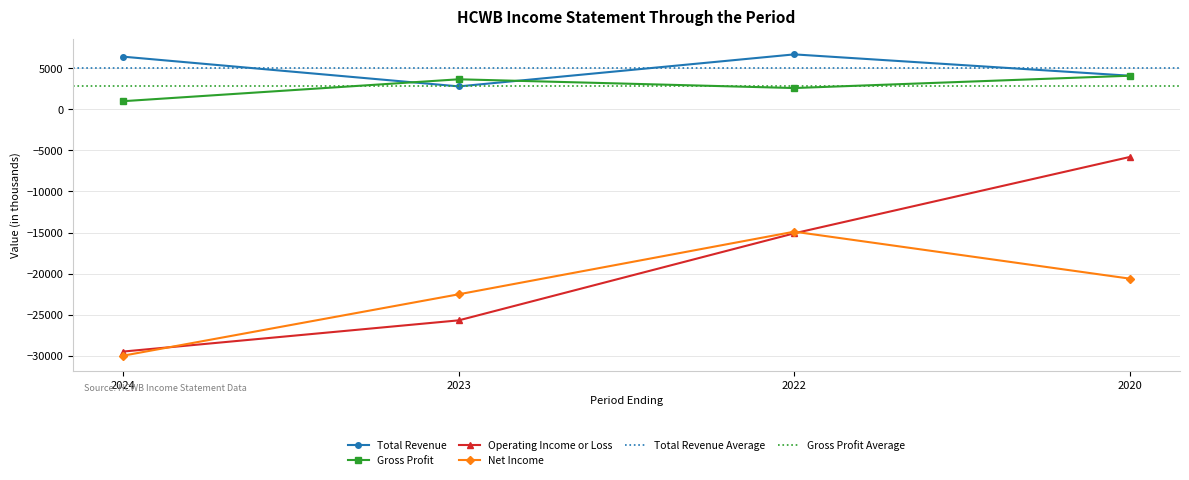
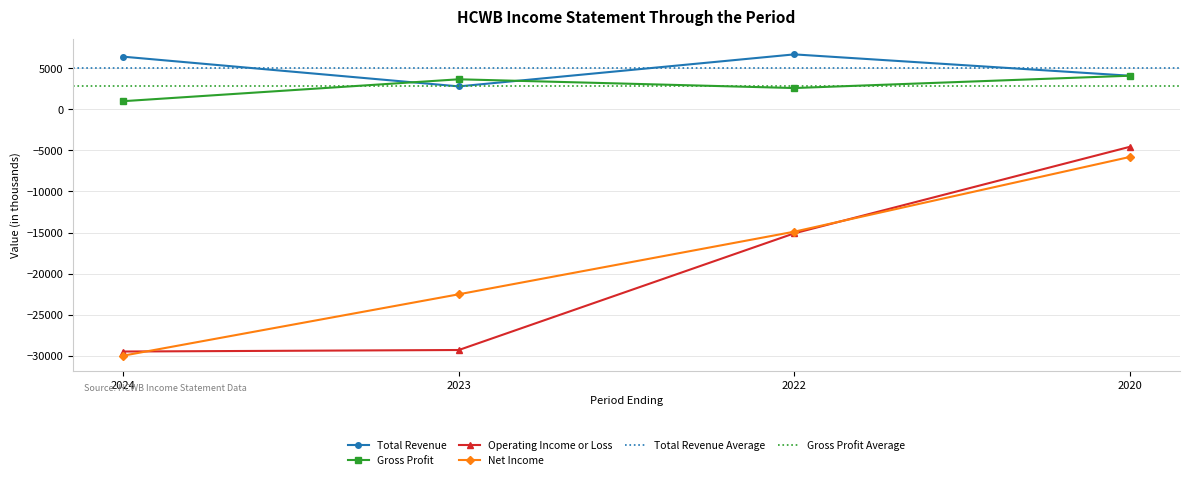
  {
    "Total Revenue": {
      "2024": 6000,
      "2023": 3000,
      "2022": 7000
    },
    "Gross Profit": {
      "2024": 1000,
      "2023": 4000,
      "2022": 3000
    },
    "Operating Income or Loss": {
      "2024": -30000,
-     "2023": -26000,
-     "2020": -6000
+     "2023": -29000,
+     "2020": -5000
    },
    "Net Income": {
      "2024": -30000,
      "2023": -23000,
-     "2020": -21000
+     "2020": -6000
    }
  }
